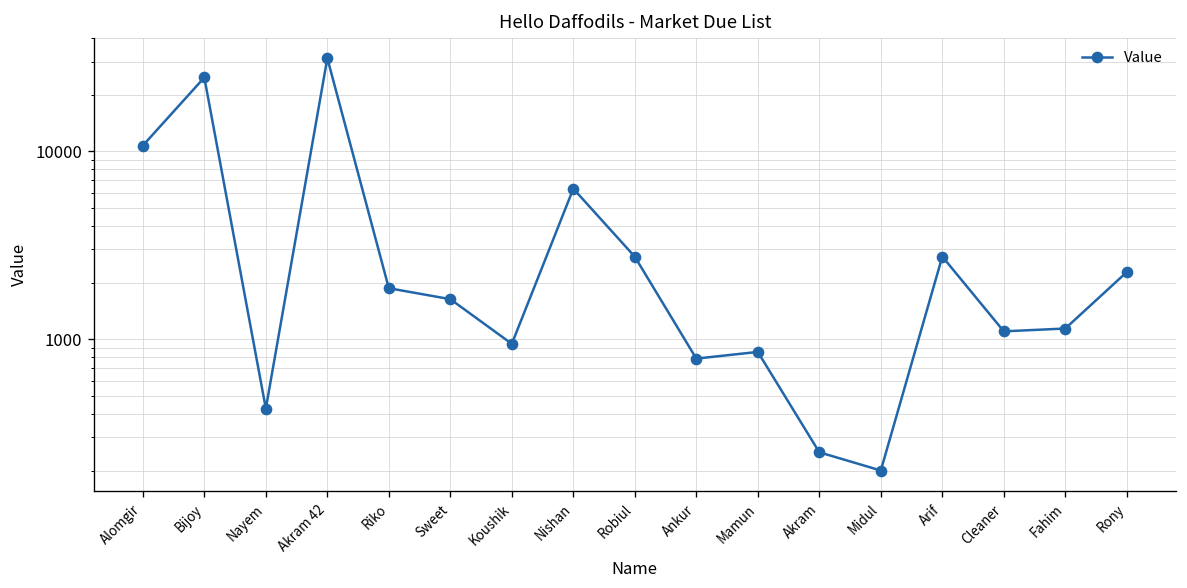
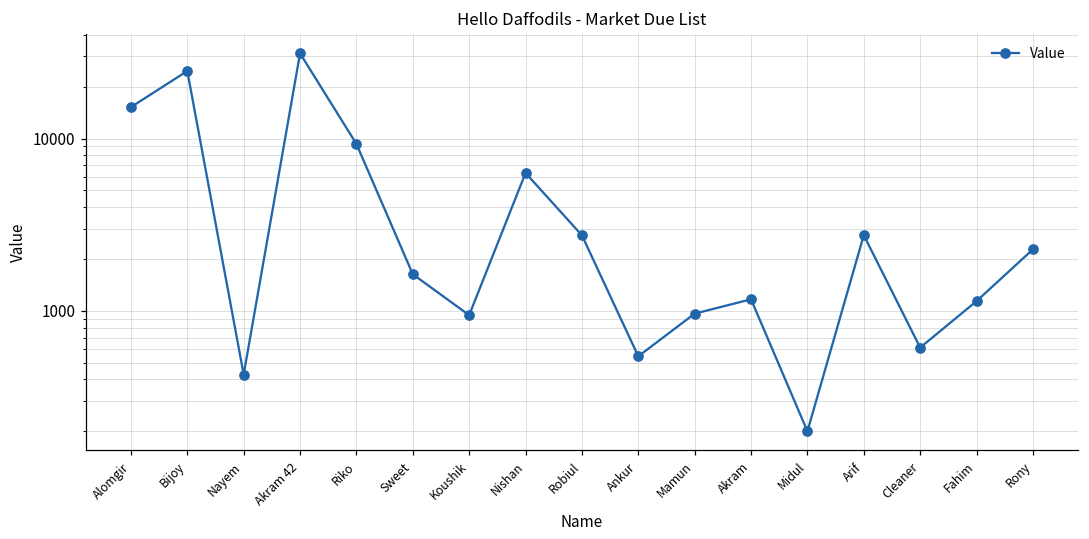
  {
-   "Alomgir": 11000,
+   "Alomgir": 15000,
    "Bijoy": 25000,
    "Nayem": 430,
    "Akram 42": 31000,
-   "Riko": 1900,
+   "Riko": 9000,
    "Sweet": 1600,
    "Koushik": 900,
    "Nishan": 6300,
    "Robiul": 2700,
-   "Ankur": 800,
-   "Mamun": 900,
-   "Akram": 250,
+   "Ankur": 550,
+   "Mamun": 1000,
+   "Akram": 1200,
    "Midul": 200,
    "Arif": 2800,
-   "Cleaner": 1100,
+   "Cleaner": 610,
    "Fahim": 1100,
    "Rony": 2300
  }
